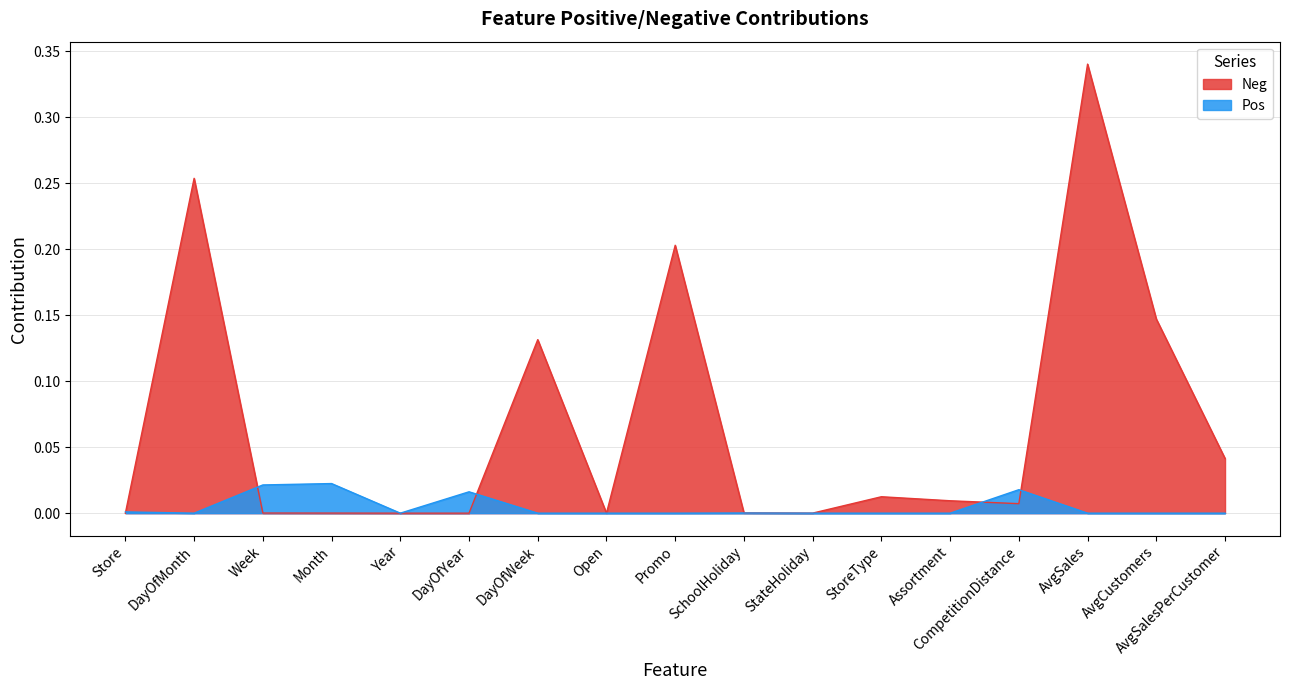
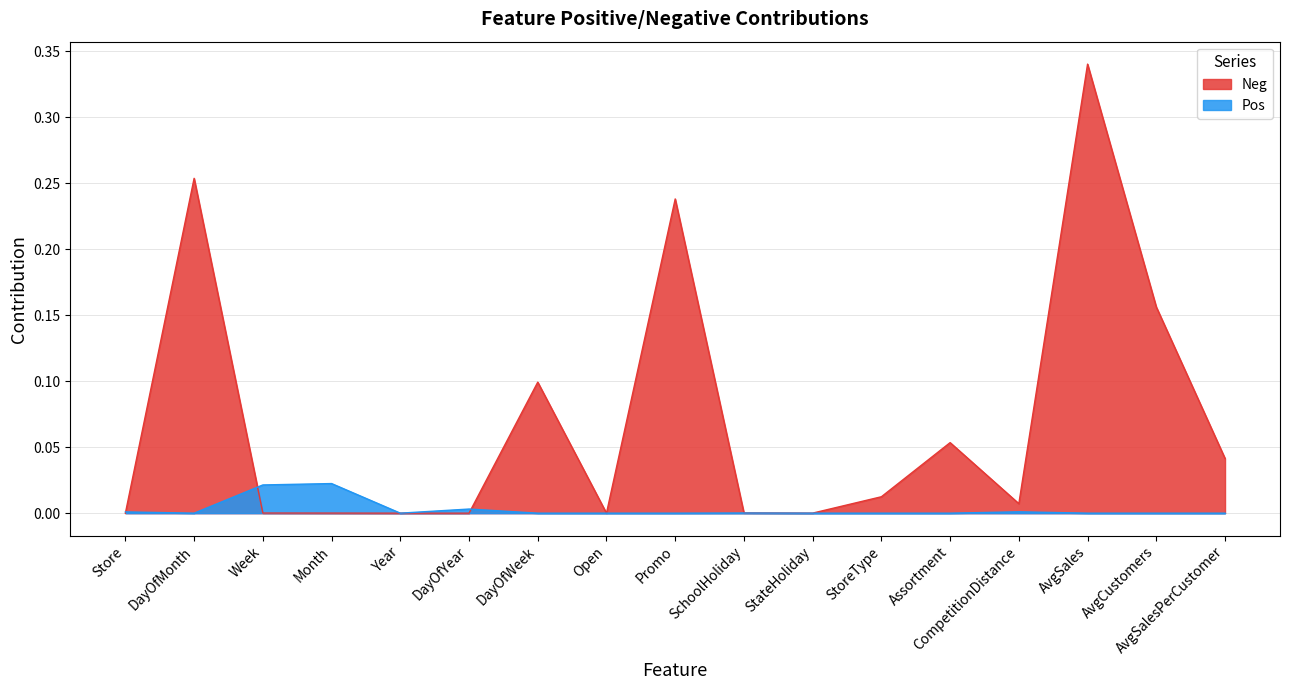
  {
    "Neg": {
      "DayOfMonth": 0.254,
      "Week": 0.000,
      "Month": 0.000,
      "DayOfYear": 0.000,
-     "DayOfWeek": 0.132,
-     "Promo": 0.203,
+     "DayOfWeek": 0.099,
+     "Promo": 0.238,
      "StoreType": 0.012,
-     "Assortment": 0.009,
+     "Assortment": 0.053,
      "CompetitionDistance": 0.007,
      "AvgSales": 0.340,
-     "AvgCustomers": 0.147,
+     "AvgCustomers": 0.156,
      "AvgSalesPerCustomer": 0.041
    },
    "Pos": {
      "DayOfMonth": 0.000,
      "Week": 0.021,
      "Month": 0.022,
-     "DayOfYear": 0.016,
+     "DayOfYear": 0.003,
      "DayOfWeek": 0.000,
      "Promo": 0.000,
      "StoreType": 0.000,
      "Assortment": 0.000,
-     "CompetitionDistance": 0.018,
+     "CompetitionDistance": 0.001,
      "AvgSales": 0.000,
      "AvgCustomers": 0.000,
      "AvgSalesPerCustomer": 0.000
    }
  }
